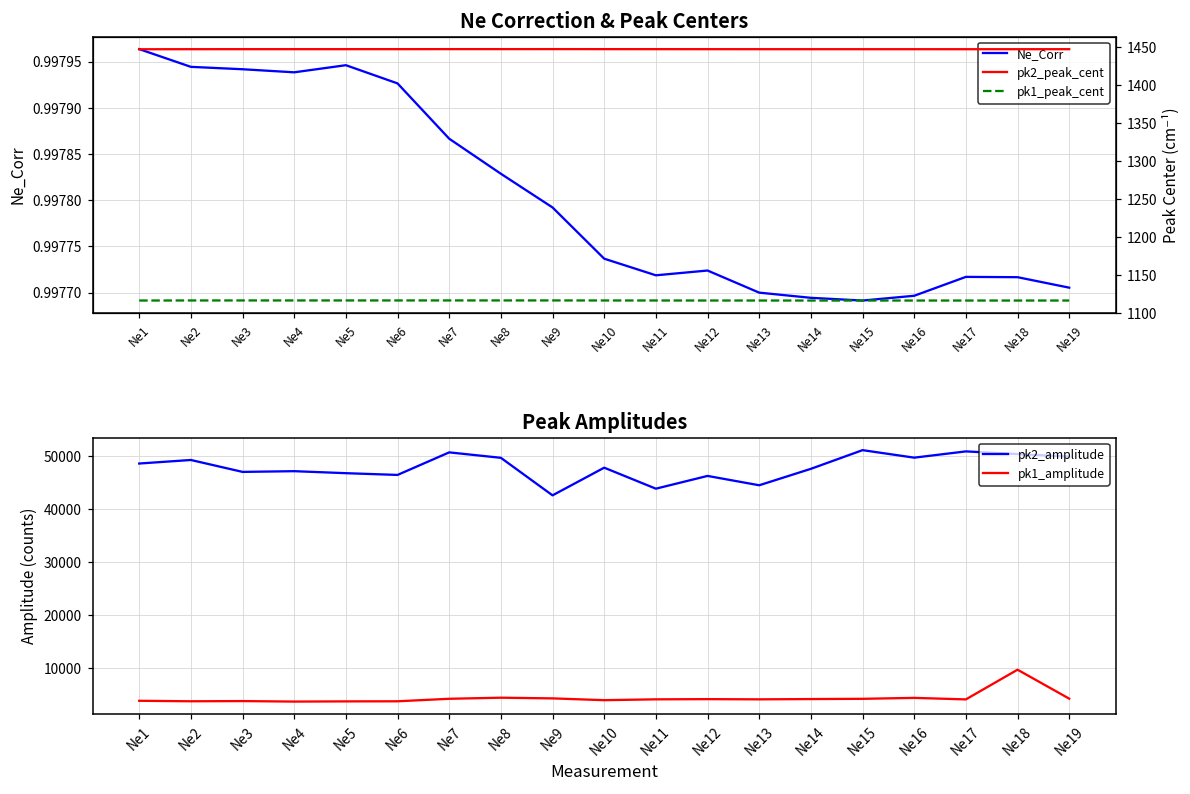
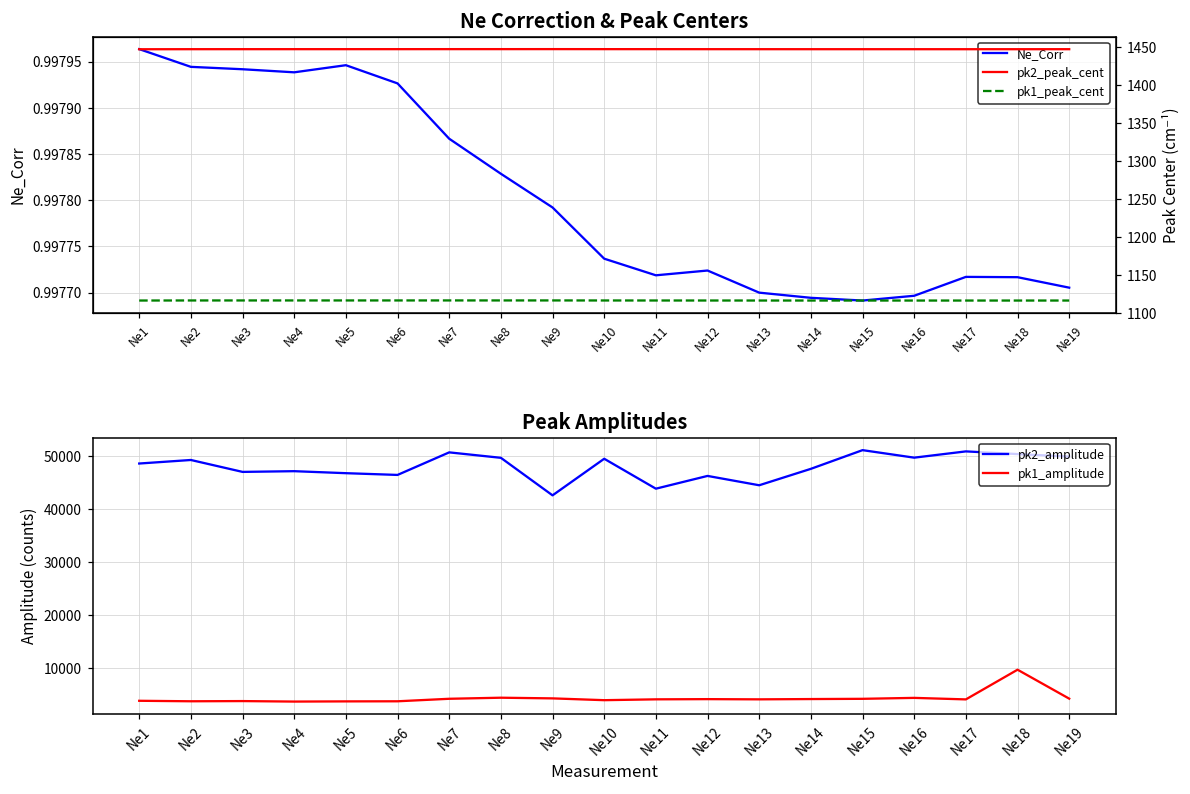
  {
    "Peak Amplitudes": {
      "pk2_amplitude": {
        "Ne1": 49000,
        "Ne2": 49000,
        "Ne3": 47000,
        "Ne4": 47000,
        "Ne5": 47000,
        "Ne6": 46000,
        "Ne7": 51000,
        "Ne8": 50000,
        "Ne9": 43000,
-       "Ne10": 48000,
+       "Ne10": 49000,
        "Ne11": 44000,
        "Ne12": 46000,
        "Ne13": 44000,
        "Ne14": 48000,
        "Ne15": 51000,
        "Ne16": 50000,
        "Ne17": 51000
      },
      "pk1_amplitude": {
        "Ne1": 4000,
        "Ne2": 4000,
        "Ne3": 4000,
        "Ne4": 4000,
        "Ne5": 4000,
        "Ne6": 4000,
        "Ne7": 4000,
        "Ne8": 4000,
        "Ne9": 4000,
        "Ne10": 4000,
        "Ne11": 4000,
        "Ne12": 4000,
        "Ne13": 4000,
        "Ne14": 4000,
        "Ne15": 4000,
        "Ne16": 4000,
        "Ne17": 4000,
        "Ne18": 10000,
        "Ne19": 4000
      }
    }
  }
